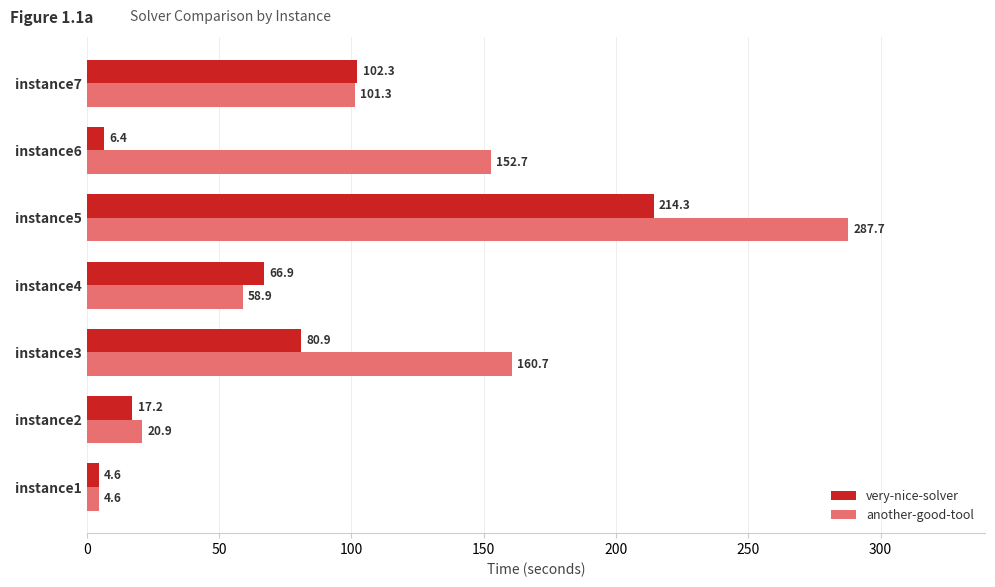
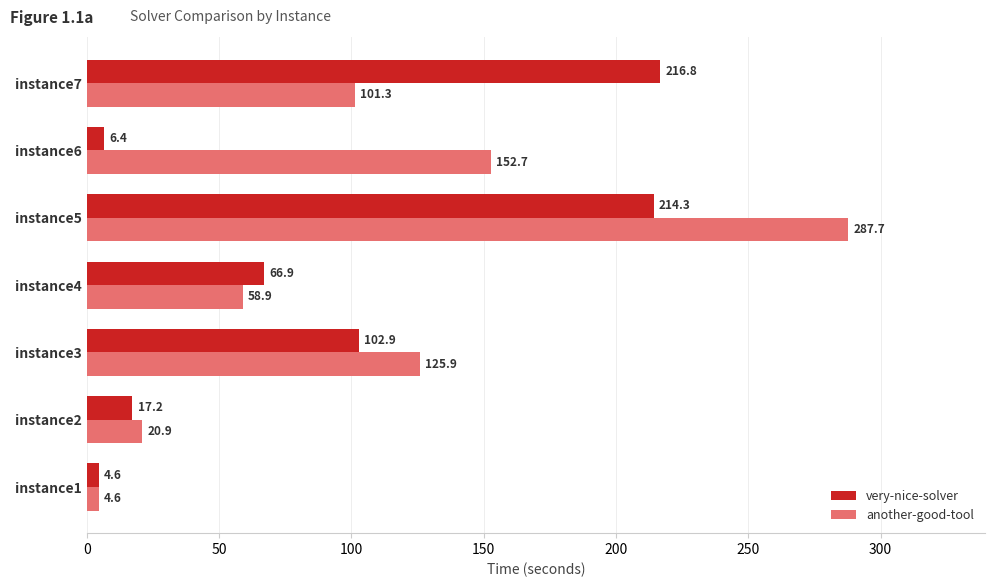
  {
    "very-nice-solver": {
-     "instance7": 102.3,
+     "instance7": 216.8,
      "instance6": 6.4,
      "instance5": 214.3,
      "instance4": 66.9,
-     "instance3": 80.9,
+     "instance3": 102.9,
      "instance2": 17.2,
      "instance1": 4.6
    },
    "another-good-tool": {
      "instance7": 101.3,
      "instance6": 152.7,
      "instance5": 287.7,
      "instance4": 58.9,
-     "instance3": 160.7,
+     "instance3": 125.9,
      "instance2": 20.9,
      "instance1": 4.6
    }
  }
